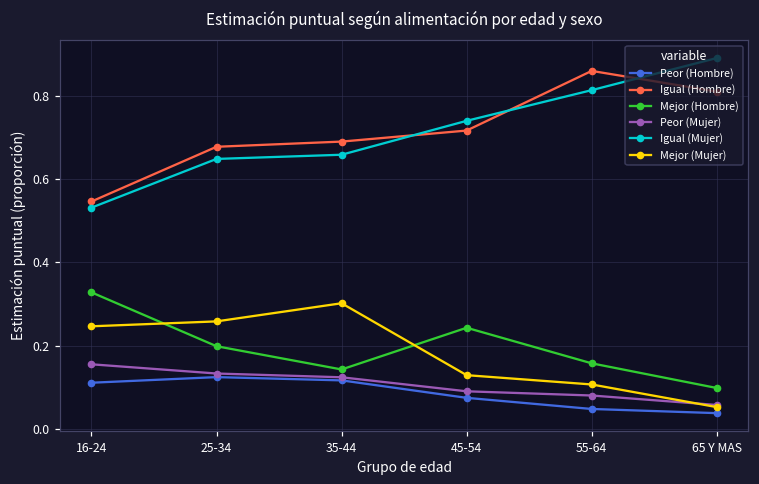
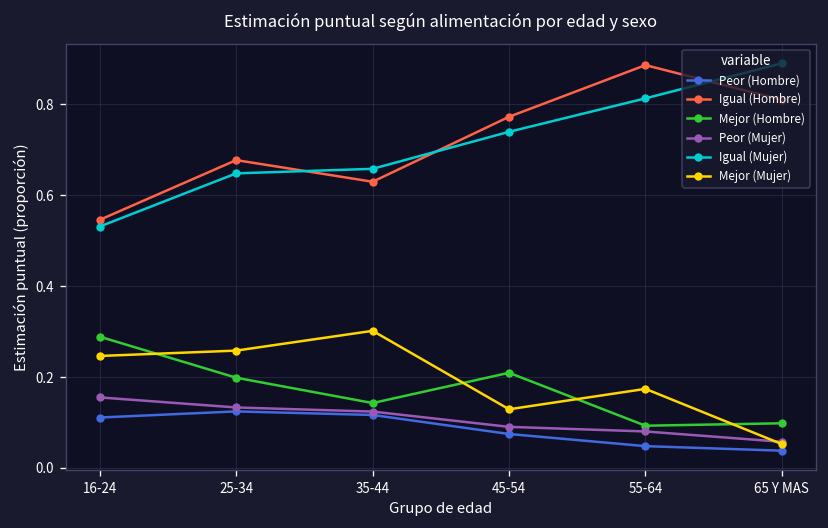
  {
    "Peor (Hombre)": {
      "16-24": 0.11,
      "25-34": 0.12,
      "35-44": 0.12,
      "45-54": 0.07,
      "55-64": 0.05,
      "65 Y MAS": 0.04
    },
    "Igual (Hombre)": {
      "16-24": 0.55,
      "25-34": 0.68,
-     "35-44": 0.69,
-     "45-54": 0.72,
-     "55-64": 0.86
+     "35-44": 0.63,
+     "45-54": 0.77,
+     "55-64": 0.89
    },
    "Mejor (Hombre)": {
-     "16-24": 0.33,
+     "16-24": 0.29,
      "25-34": 0.20,
      "35-44": 0.14,
-     "45-54": 0.24,
-     "55-64": 0.16,
+     "45-54": 0.21,
+     "55-64": 0.09,
      "65 Y MAS": 0.10
    },
    "Peor (Mujer)": {
      "16-24": 0.16,
      "25-34": 0.13,
      "35-44": 0.12,
      "45-54": 0.09,
      "55-64": 0.08
    },
    "Igual (Mujer)": {
      "16-24": 0.53,
      "25-34": 0.65,
      "35-44": 0.66,
      "45-54": 0.74,
      "55-64": 0.81
    },
    "Mejor (Mujer)": {
      "16-24": 0.25,
      "25-34": 0.26,
      "35-44": 0.30,
      "45-54": 0.13,
-     "55-64": 0.11
+     "55-64": 0.17
    }
  }
